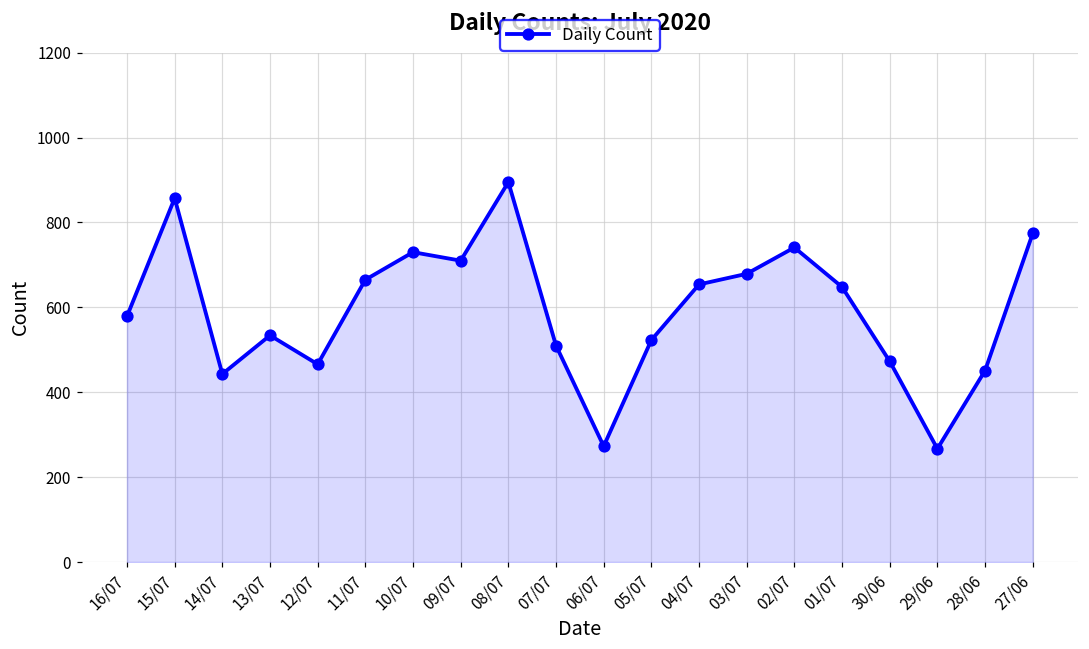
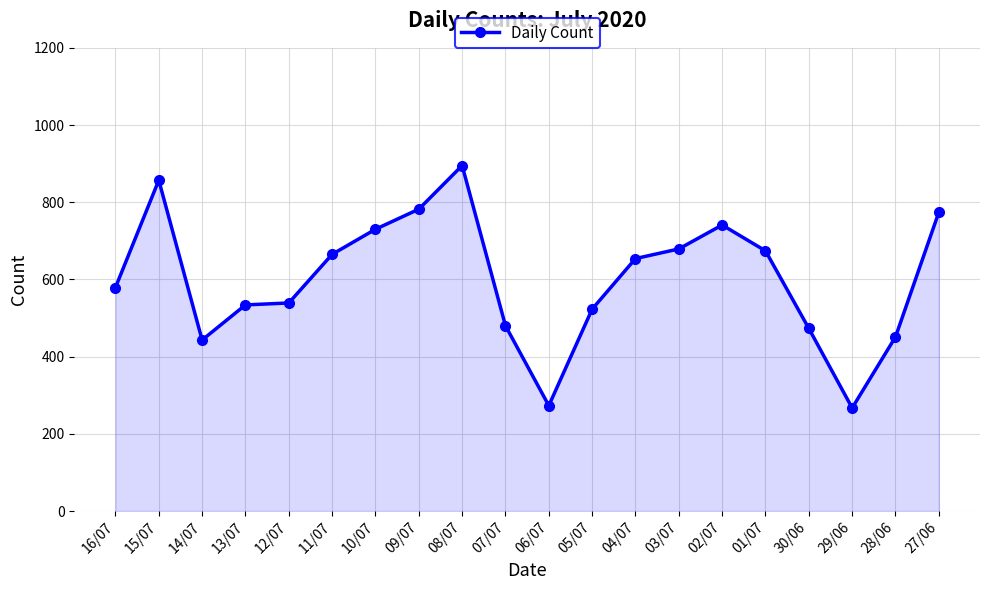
  {
    "16/07": 580,
    "15/07": 860,
    "14/07": 440,
    "13/07": 530,
-   "12/07": 470,
+   "12/07": 540,
    "11/07": 670,
    "10/07": 730,
-   "09/07": 710,
+   "09/07": 780,
    "08/07": 900,
-   "07/07": 510,
+   "07/07": 480,
    "06/07": 270,
    "05/07": 520,
    "04/07": 650,
    "03/07": 680,
    "02/07": 740,
-   "01/07": 650,
+   "01/07": 670,
    "30/06": 470,
    "29/06": 270,
    "28/06": 450,
    "27/06": 770
  }
